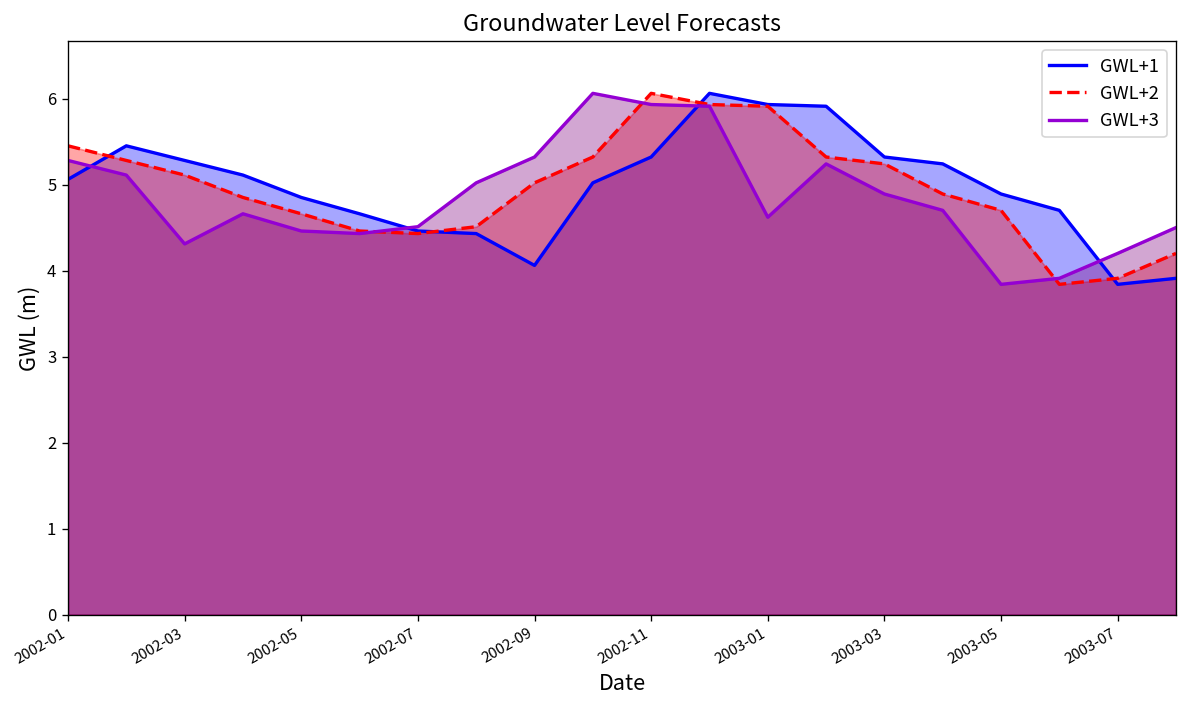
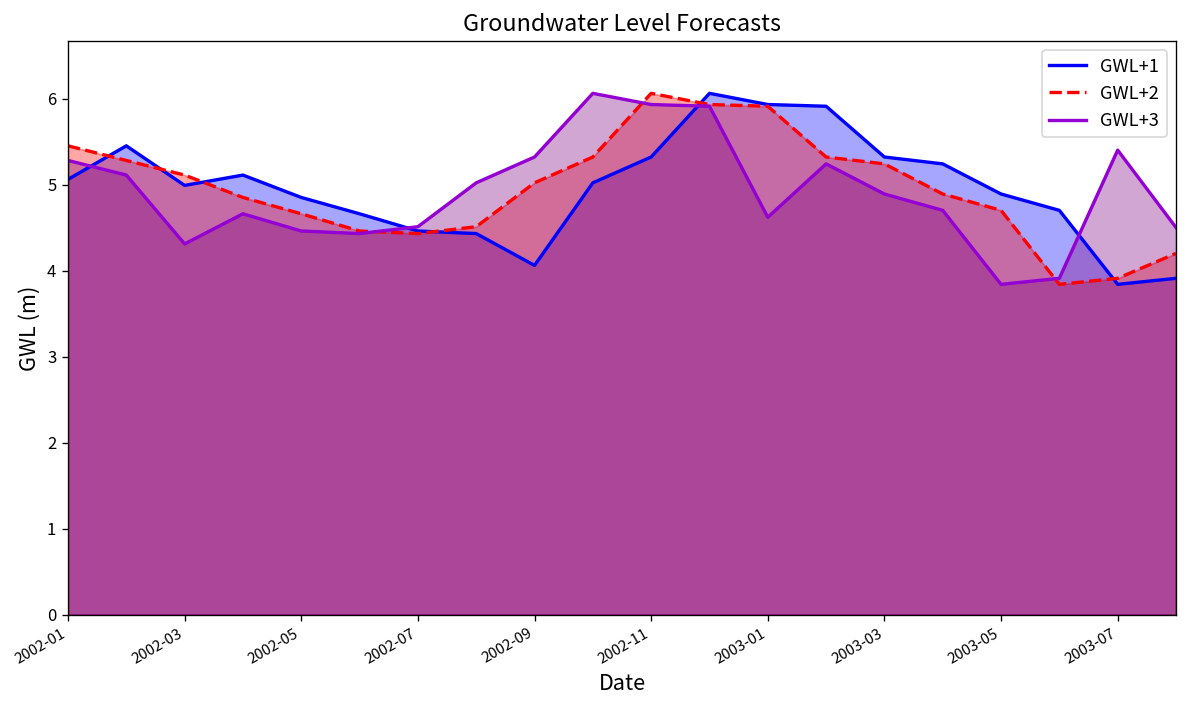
  {
    "GWL+1": {
      "2002-01": 5.1,
-     "2002-03": 5.3,
+     "2002-03": 5.0,
      "2002-05": 4.9,
      "2002-09": 4.1,
      "2002-11": 5.3,
      "2003-03": 5.3,
      "2003-05": 4.9,
      "2003-07": 3.8
    },
    "GWL+2": {
      "2002-01": 5.5,
      "2002-03": 5.1,
      "2002-05": 4.7,
      "2002-09": 5.0,
      "2002-11": 6.1,
      "2003-03": 5.2,
      "2003-05": 4.7,
      "2003-07": 3.9
    },
    "GWL+3": {
      "2002-01": 5.3,
      "2002-03": 4.3,
      "2002-05": 4.5,
      "2002-07": 4.5,
      "2002-09": 5.3,
      "2002-11": 5.9,
      "2003-01": 4.6,
      "2003-03": 4.9,
      "2003-05": 3.8,
-     "2003-07": 4.2
+     "2003-07": 5.4
    }
  }
